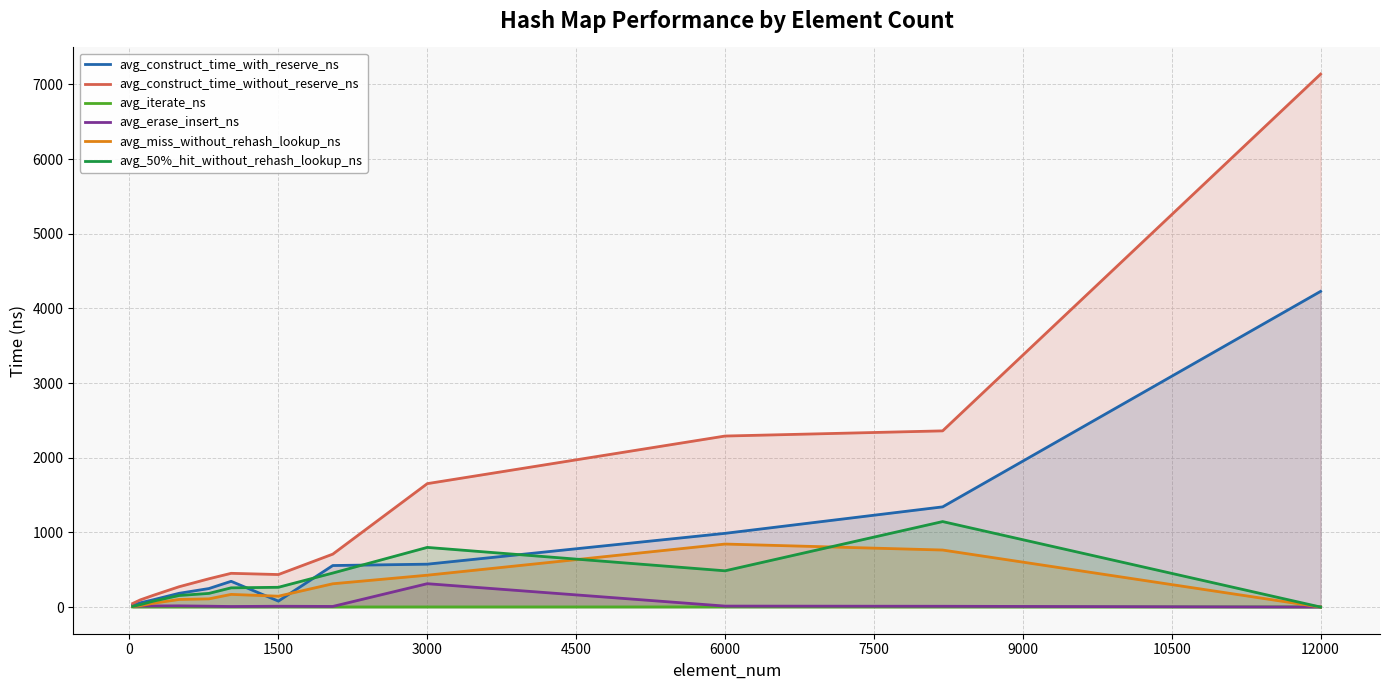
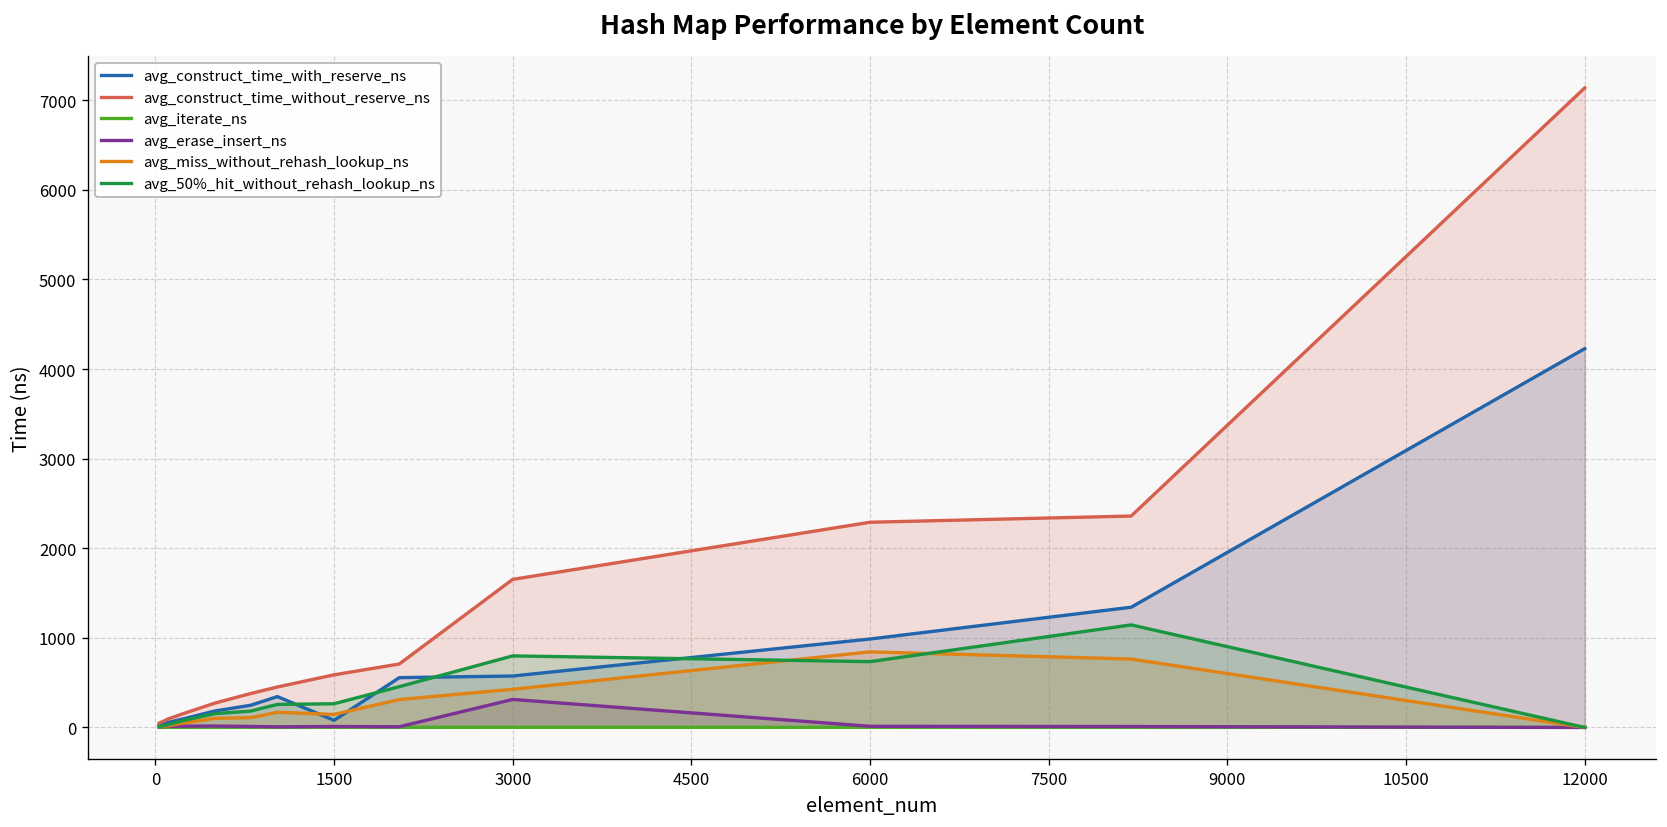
  {
    "avg_construct_time_with_reserve_ns": {
      "1500": 100,
      "3000": 600,
      "6000": 1000,
      "12000": 4200
    },
    "avg_construct_time_without_reserve_ns": {
-     "1500": 400,
+     "1500": 600,
      "3000": 1700,
      "6000": 2300,
      "12000": 7100
    },
    "avg_iterate_ns": {
      "3000": 0
    },
    "avg_erase_insert_ns": {
      "3000": 300
    },
    "avg_miss_without_rehash_lookup_ns": {
      "1500": 100,
      "3000": 400,
      "6000": 800
    },
    "avg_50%_hit_without_rehash_lookup_ns": {
      "1500": 300,
      "3000": 800,
-     "6000": 500
+     "6000": 700
    }
  }
